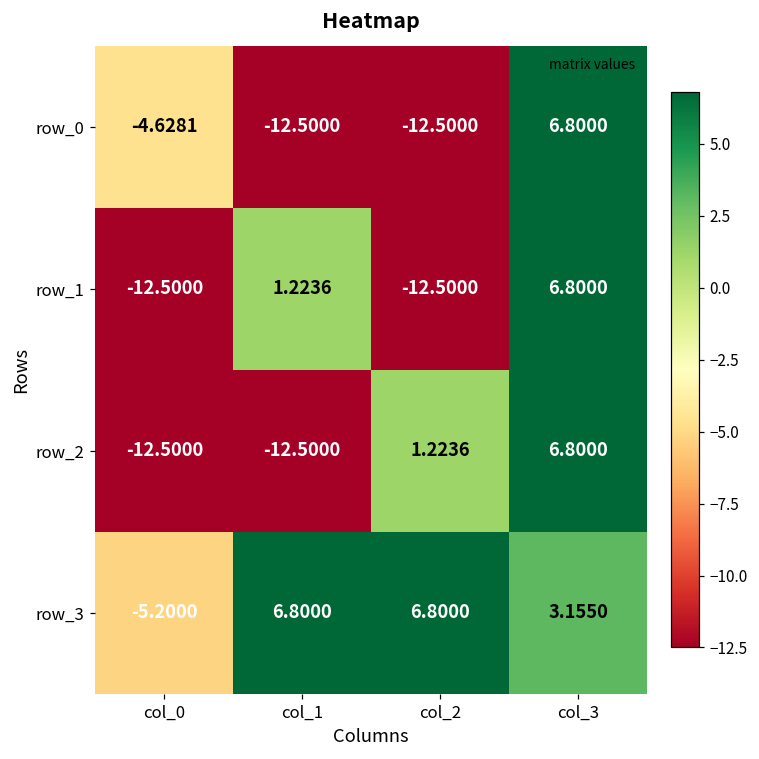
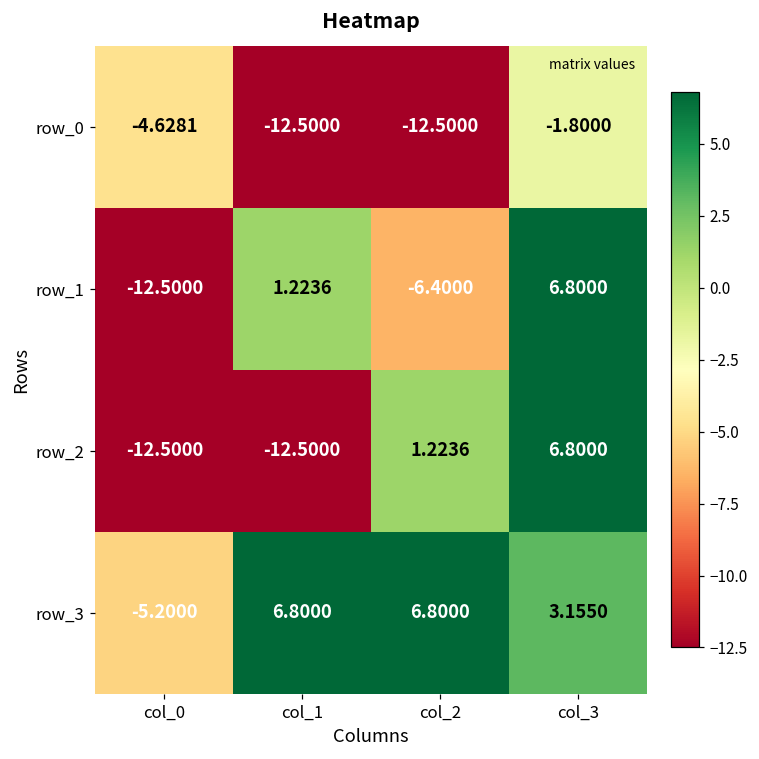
  {
    "row_0": {
      "col_0": -4.6281,
      "col_1": -12.5000,
      "col_2": -12.5000,
-     "col_3": 6.8000
+     "col_3": -1.8000
    },
    "row_1": {
      "col_0": -12.5000,
      "col_1": 1.2236,
-     "col_2": -12.5000,
+     "col_2": -6.4000,
      "col_3": 6.8000
    },
    "row_2": {
      "col_0": -12.5000,
      "col_1": -12.5000,
      "col_2": 1.2236,
      "col_3": 6.8000
    },
    "row_3": {
      "col_0": -5.2000,
      "col_1": 6.8000,
      "col_2": 6.8000,
      "col_3": 3.1550
    }
  }
